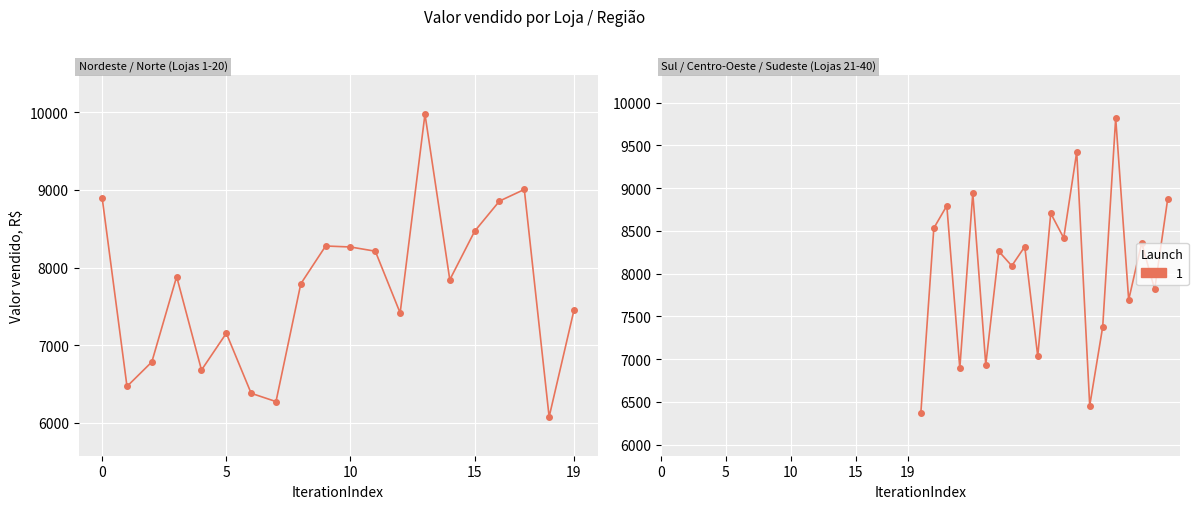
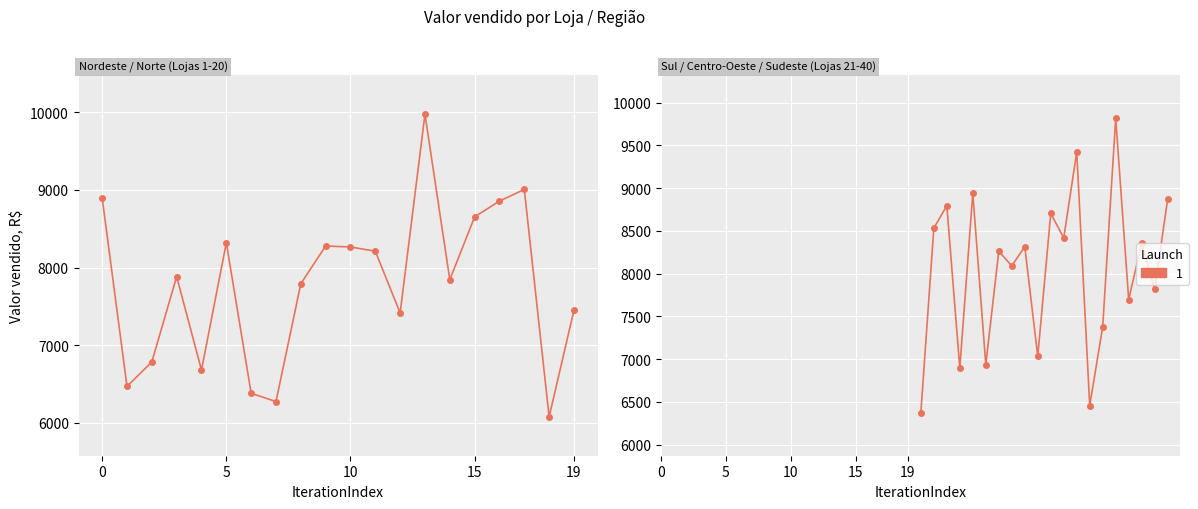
  {
    "Nordeste / Norte (Lojas 1-20)": {
      "0": 8900,
-     "5": 7200,
+     "5": 8300,
      "10": 8300,
-     "15": 8500,
+     "15": 8700,
      "19": 7500
    }
  }
